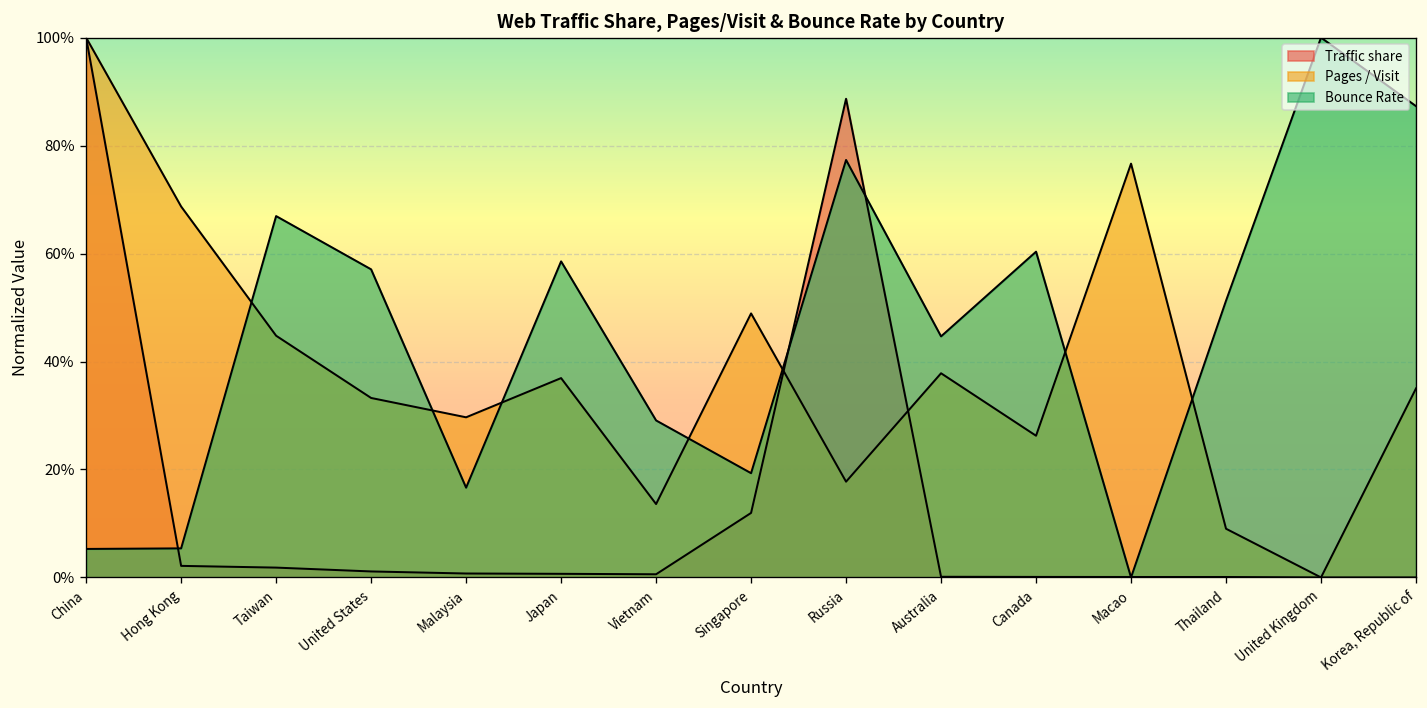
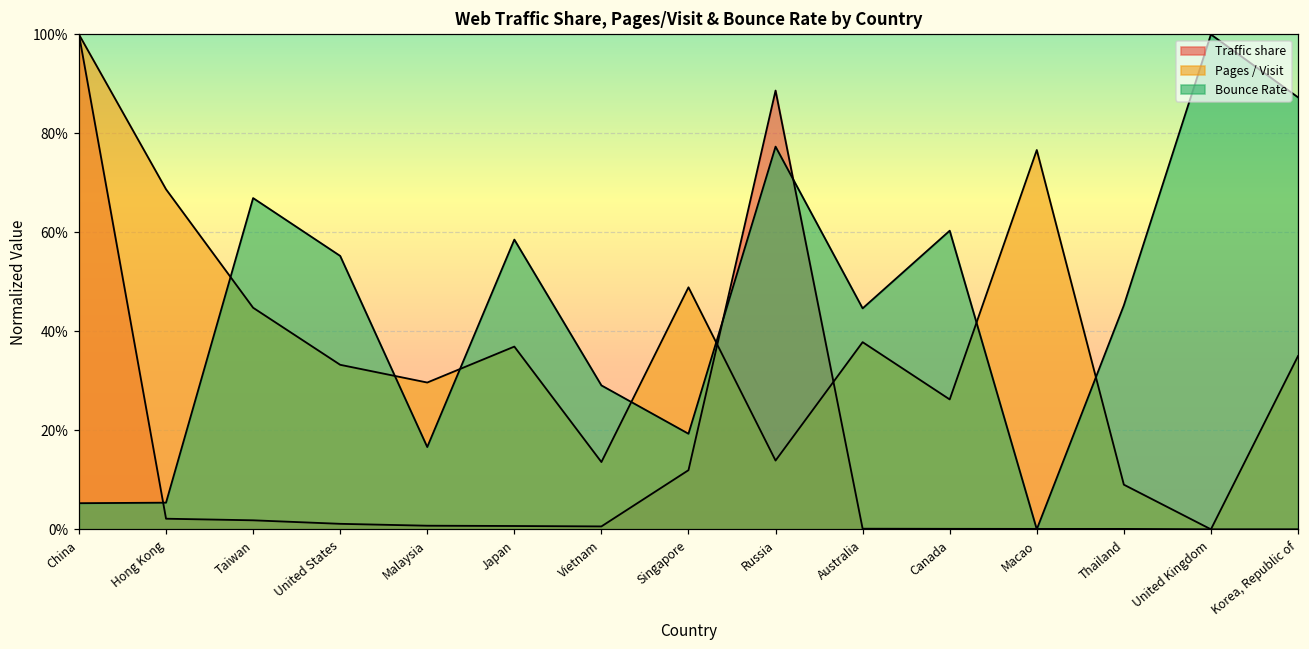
  {
    "Traffic share": {
      "Hong Kong": "2%",
      "Taiwan": "2%",
      "United States": "1%",
      "Malaysia": "1%",
      "Japan": "1%",
      "Vietnam": "1%",
      "Singapore": "12%",
      "Russia": "89%",
      "Australia": "0%",
      "Canada": "0%",
      "Thailand": "0%",
      "Korea, Republic of": "0%"
    },
    "Pages / Visit": {
      "Hong Kong": "69%",
      "Taiwan": "45%",
      "United States": "33%",
      "Malaysia": "30%",
      "Japan": "37%",
      "Vietnam": "14%",
      "Singapore": "49%",
-     "Russia": "18%",
+     "Russia": "14%",
      "Australia": "38%",
      "Canada": "26%",
      "Macao": "77%",
      "Thailand": "9%",
      "Korea, Republic of": "35%"
    },
    "Bounce Rate": {
      "China": "5%",
      "Hong Kong": "5%",
      "Taiwan": "67%",
-     "United States": "57%",
+     "United States": "55%",
      "Malaysia": "17%",
      "Japan": "59%",
      "Vietnam": "29%",
      "Singapore": "19%",
      "Russia": "77%",
      "Australia": "45%",
      "Canada": "60%",
-     "Thailand": "51%",
+     "Thailand": "45%",
      "United Kingdom": "100%",
      "Korea, Republic of": "87%"
    }
  }
